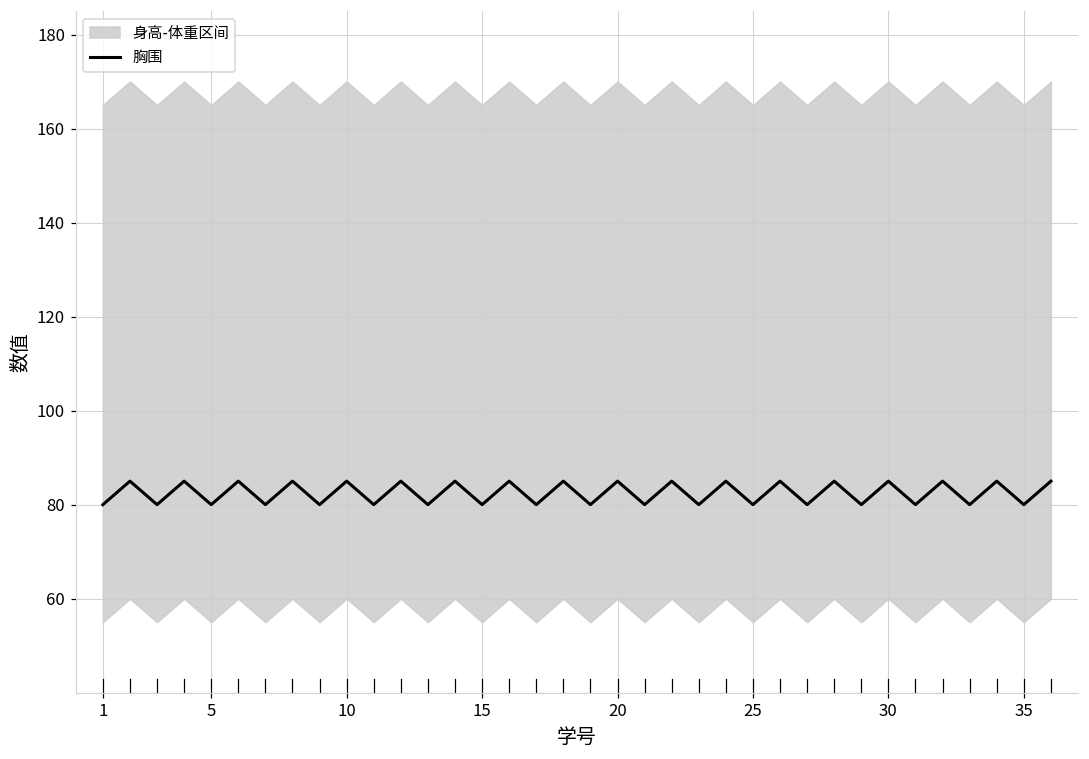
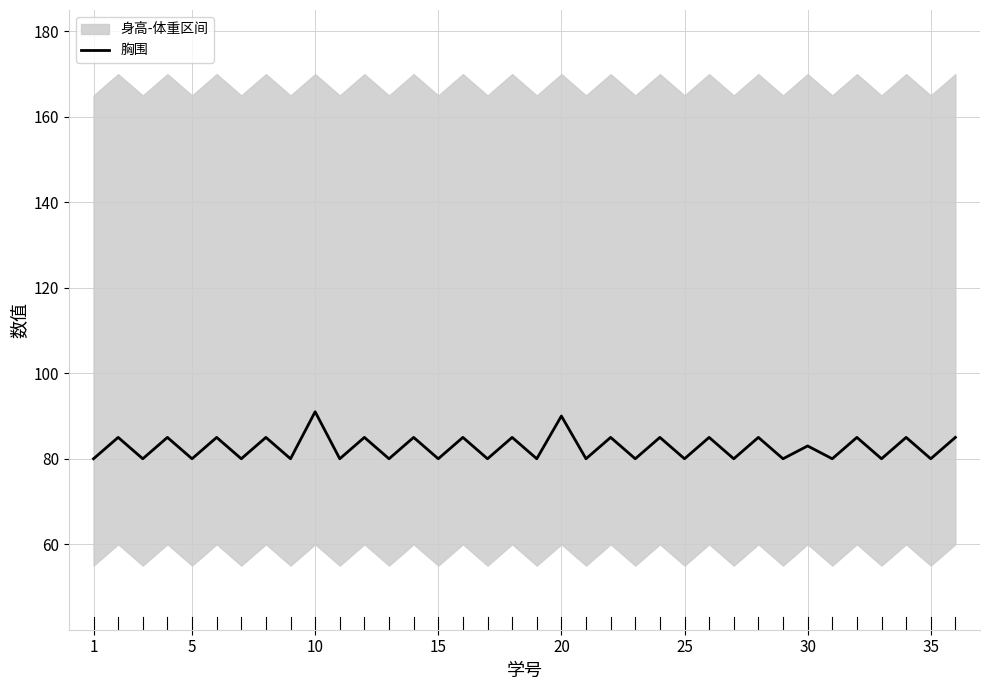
  {
    "胸围": {
      "1": 80,
      "5": 80,
-     "10": 85,
+     "10": 91,
      "15": 80,
-     "20": 85,
+     "20": 90,
      "25": 80,
-     "30": 85,
+     "30": 83,
      "35": 80
    }
  }
